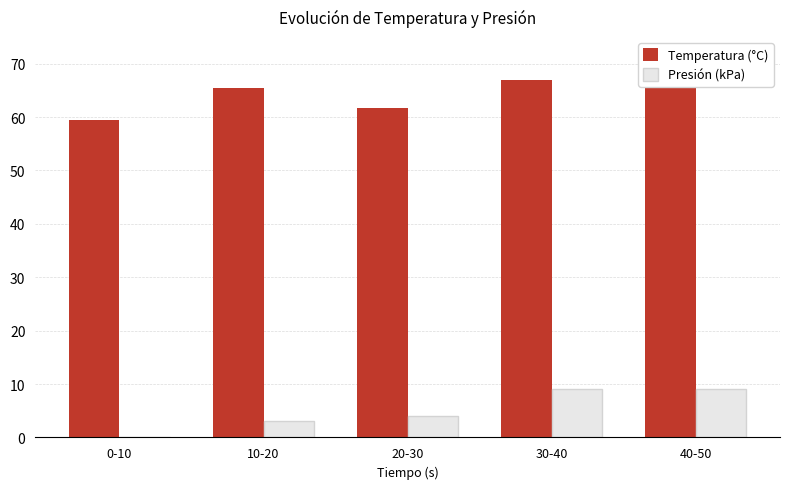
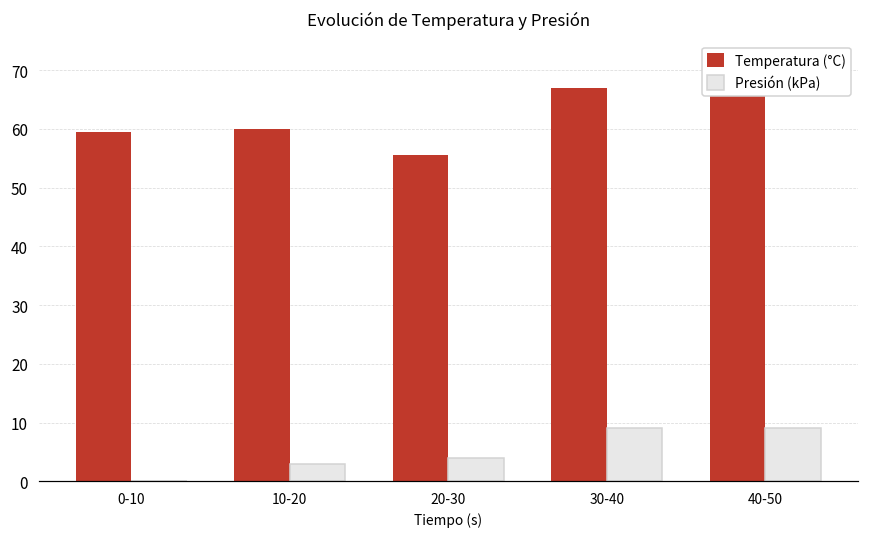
  {
    "Temperatura (°C)": {
      "0-10": 60,
-     "10-20": 66,
-     "20-30": 62,
+     "10-20": 60,
+     "20-30": 56,
      "30-40": 67
    },
    "Presión (kPa)": {
      "0-10": 0,
      "10-20": 3,
      "20-30": 4,
      "30-40": 9,
      "40-50": 9
    }
  }
